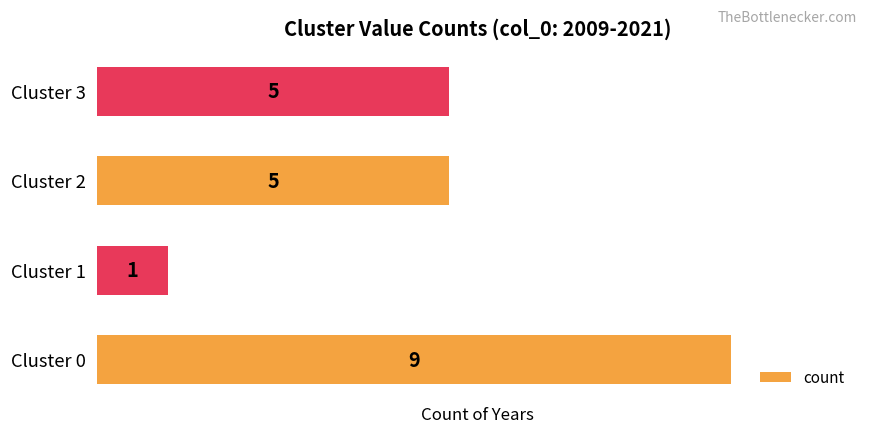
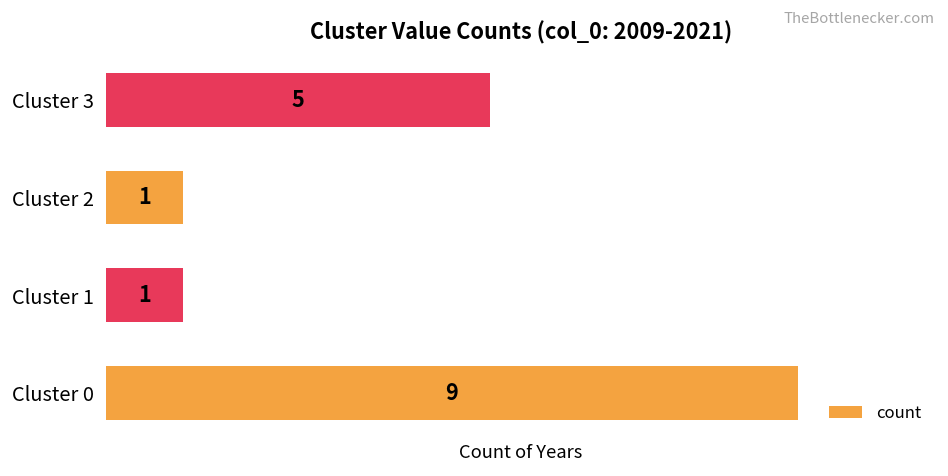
  {
    "Cluster 3": 5,
-   "Cluster 2": 5,
+   "Cluster 2": 1,
    "Cluster 1": 1,
    "Cluster 0": 9
  }
